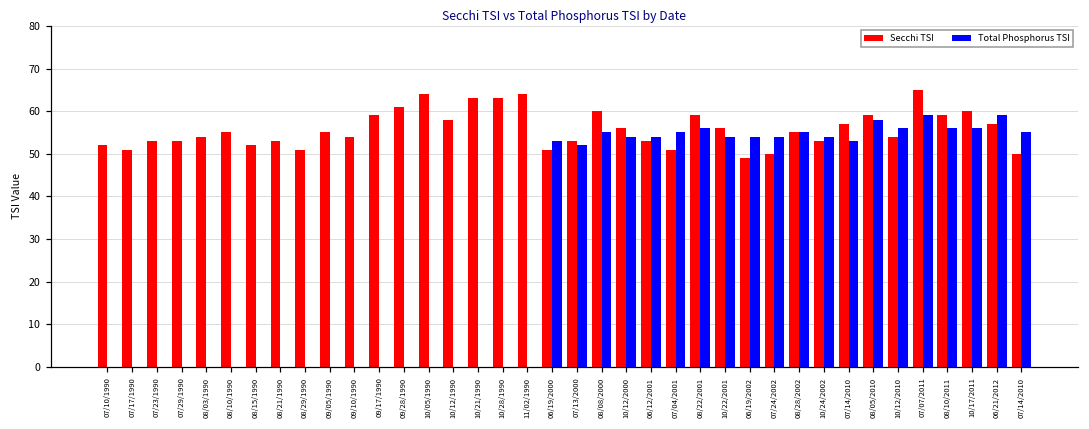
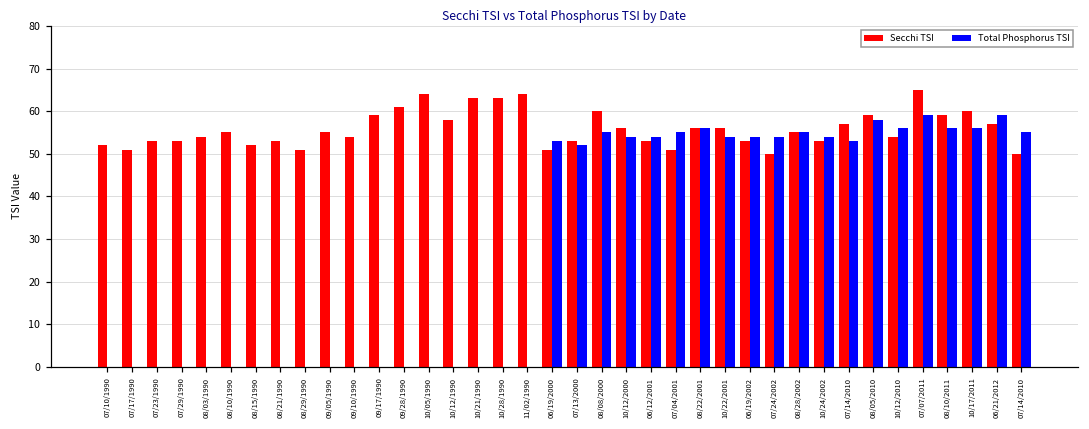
  {
    "Secchi TSI": {
      "07/10/1990": 52,
      "07/17/1990": 51,
      "07/23/1990": 53,
      "07/29/1990": 53,
      "08/03/1990": 54,
      "08/10/1990": 55,
      "08/15/1990": 52,
      "08/21/1990": 53,
      "08/29/1990": 51,
      "09/05/1990": 55,
      "09/10/1990": 54,
      "09/17/1990": 59,
      "09/28/1990": 61,
      "10/05/1990": 64,
      "10/12/1990": 58,
      "10/21/1990": 63,
      "10/28/1990": 63,
      "11/02/1990": 64,
      "06/19/2000": 51,
      "07/13/2000": 53,
      "08/08/2000": 60,
      "10/12/2000": 56,
      "06/12/2001": 53,
      "07/04/2001": 51,
-     "08/22/2001": 59,
+     "08/22/2001": 56,
      "10/22/2001": 56,
-     "06/19/2002": 49,
+     "06/19/2002": 53,
      "07/24/2002": 50,
      "08/28/2002": 55,
      "10/24/2002": 53,
      "08/05/2010": 59,
      "10/12/2010": 54,
      "07/07/2011": 65,
      "08/10/2011": 59,
      "10/17/2011": 60,
      "06/21/2012": 57
    },
    "Total Phosphorus TSI": {
      "07/10/1990": 0,
      "07/17/1990": 0,
      "07/23/1990": 0,
      "07/29/1990": 0,
      "08/03/1990": 0,
      "08/10/1990": 0,
      "08/15/1990": 0,
      "08/21/1990": 0,
      "08/29/1990": 0,
      "09/05/1990": 0,
      "09/10/1990": 0,
      "09/17/1990": 0,
      "09/28/1990": 0,
      "10/05/1990": 0,
      "10/12/1990": 0,
      "10/21/1990": 0,
      "10/28/1990": 0,
      "11/02/1990": 0,
      "06/19/2000": 53,
      "07/13/2000": 52,
      "08/08/2000": 55,
      "10/12/2000": 54,
      "06/12/2001": 54,
      "07/04/2001": 55,
      "08/22/2001": 56,
      "10/22/2001": 54,
      "06/19/2002": 54,
      "07/24/2002": 54,
      "08/28/2002": 55,
      "10/24/2002": 54,
      "08/05/2010": 58,
      "10/12/2010": 56,
      "07/07/2011": 59,
      "08/10/2011": 56,
      "10/17/2011": 56,
      "06/21/2012": 59
    }
  }
